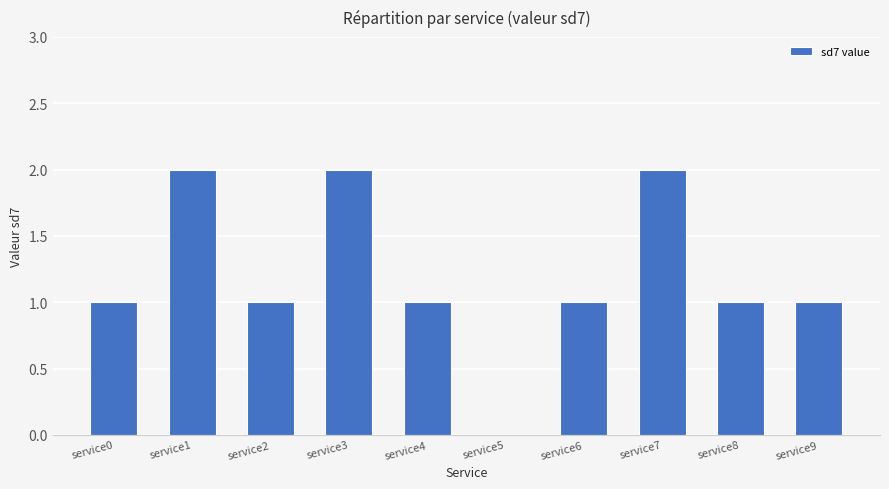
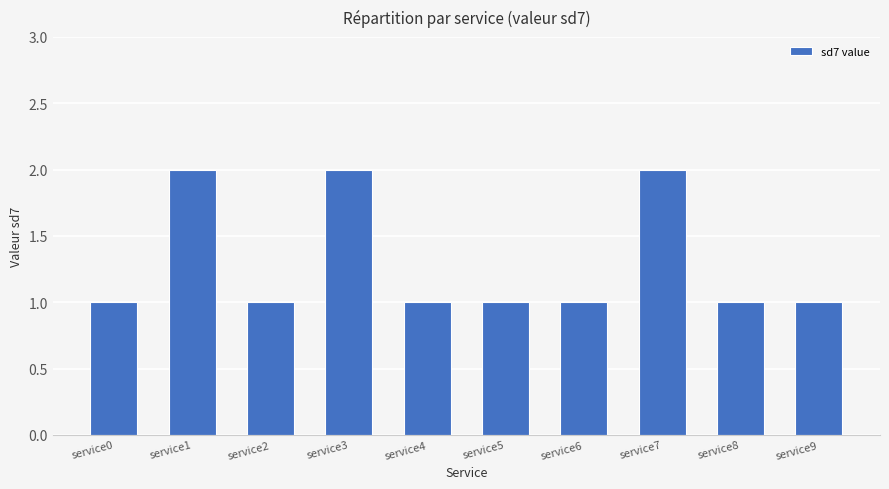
  {
    "service0": 1,
    "service1": 2,
    "service2": 1,
    "service3": 2,
    "service4": 1,
-   "service5": 0,
+   "service5": 1,
    "service6": 1,
    "service7": 2,
    "service8": 1,
    "service9": 1
  }
